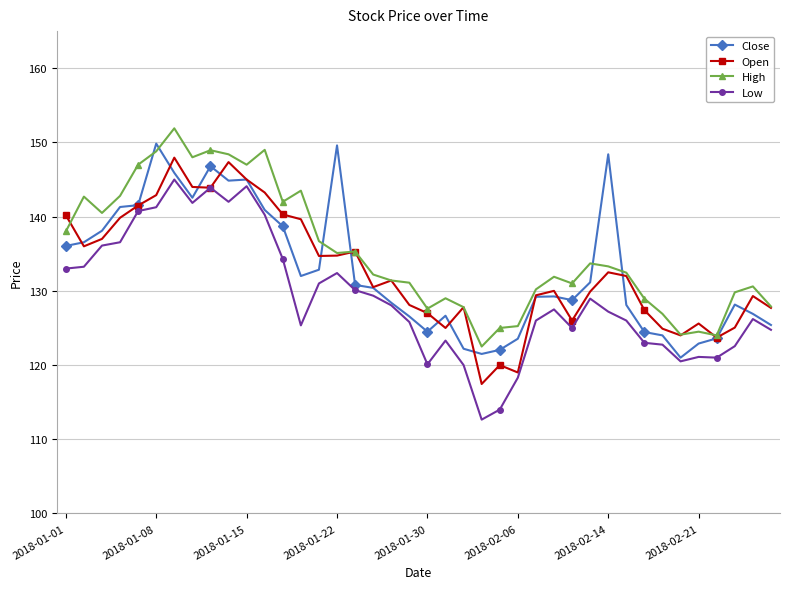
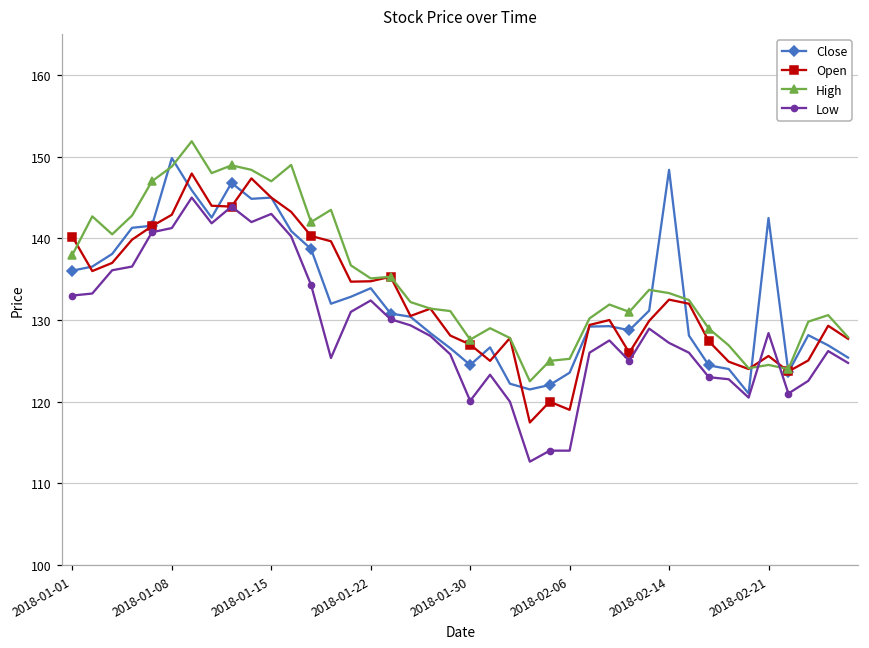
  {
    "Close": {
      "2018-01-01": 136,
      "2018-01-08": 150,
-     "2018-01-22": 150,
+     "2018-01-22": 134,
      "2018-01-30": 125,
      "2018-02-06": 124,
      "2018-02-14": 148,
-     "2018-02-21": 123
+     "2018-02-21": 143
    },
    "Open": {
      "2018-01-01": 140,
      "2018-01-08": 143,
      "2018-01-22": 135,
      "2018-01-30": 127,
      "2018-02-06": 119,
      "2018-02-14": 133,
      "2018-02-21": 126
    },
    "High": {
      "2018-01-01": 138,
      "2018-01-08": 149,
      "2018-01-15": 147,
      "2018-01-22": 135,
      "2018-01-30": 128,
      "2018-02-06": 125,
      "2018-02-14": 133,
      "2018-02-21": 125
    },
    "Low": {
      "2018-01-01": 133,
      "2018-01-08": 141,
-     "2018-01-15": 144,
+     "2018-01-15": 143,
      "2018-01-22": 132,
      "2018-01-30": 120,
-     "2018-02-06": 118,
+     "2018-02-06": 114,
      "2018-02-14": 127,
-     "2018-02-21": 121
+     "2018-02-21": 128
    }
  }
